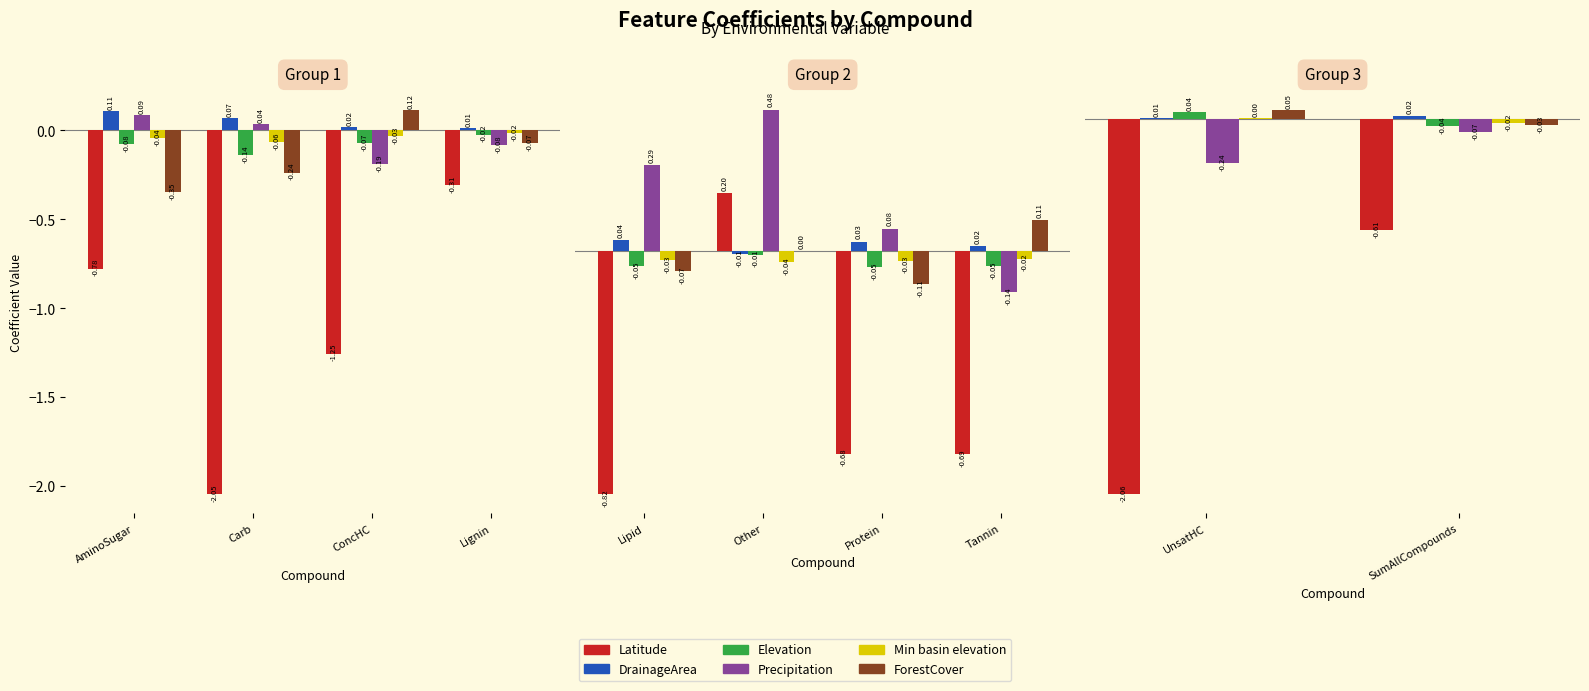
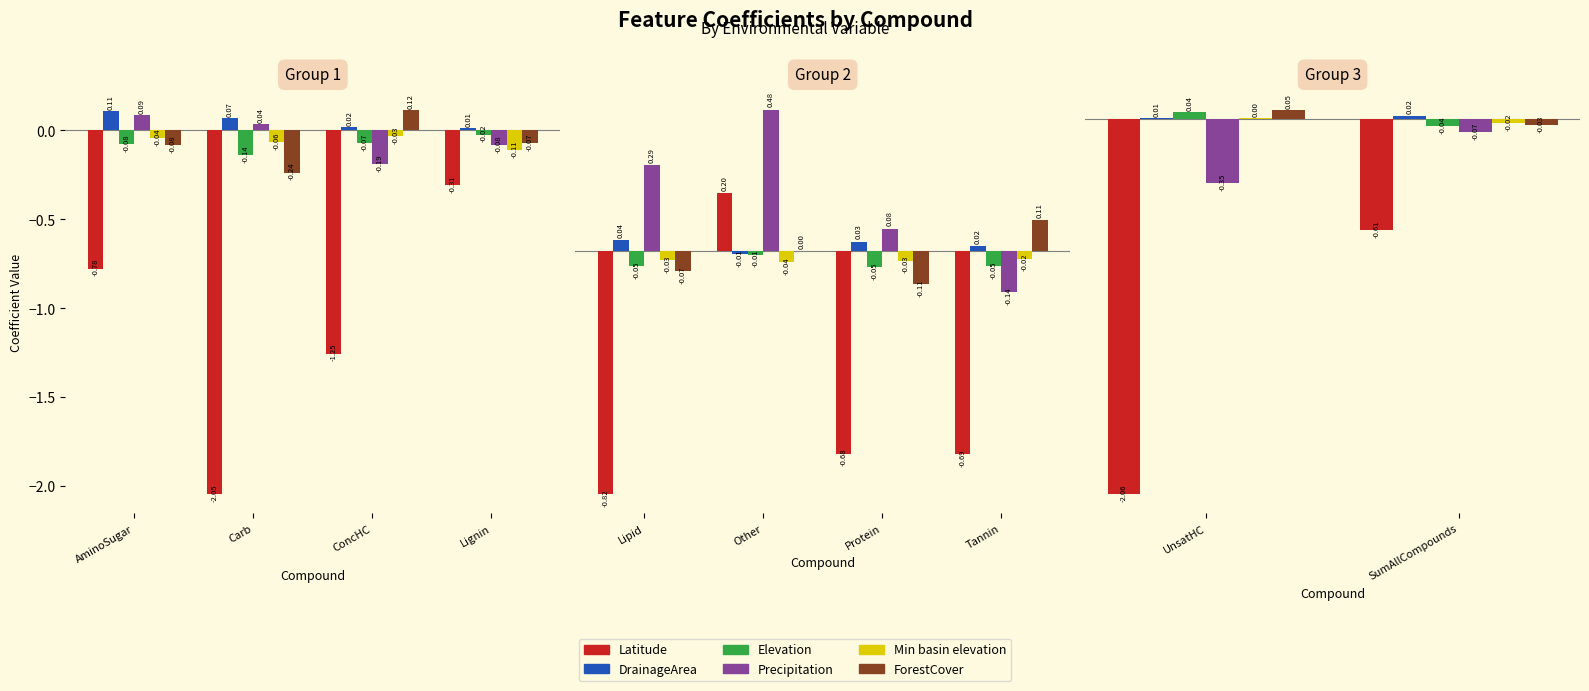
  {
    "Group 1": {
      "Latitude": {
        "AminoSugar": -0.78,
        "Carb": -2.05,
        "ConcHC": -1.25,
        "Lignin": -0.31
      },
      "DrainageArea": {
        "AminoSugar": 0.11,
        "Carb": 0.07,
        "ConcHC": 0.02,
        "Lignin": 0.01
      },
      "Elevation": {
        "AminoSugar": -0.08,
        "Carb": -0.14,
        "ConcHC": -0.07,
        "Lignin": -0.02
      },
      "Precipitation": {
        "AminoSugar": 0.09,
        "Carb": 0.04,
        "ConcHC": -0.19,
        "Lignin": -0.08
      },
      "Min basin elevation": {
        "AminoSugar": -0.04,
        "Carb": -0.06,
        "ConcHC": -0.03,
-       "Lignin": -0.02
+       "Lignin": -0.11
      },
      "ForestCover": {
-       "AminoSugar": -0.35,
+       "AminoSugar": -0.08,
        "Carb": -0.24,
        "ConcHC": 0.12,
        "Lignin": -0.07
      }
    },
    "Group 2": {
      "Latitude": {
        "Lipid": -0.82,
        "Other": 0.20,
        "Protein": -0.68,
        "Tannin": -0.69
      },
      "DrainageArea": {
        "Lipid": 0.04,
        "Other": -0.01,
        "Protein": 0.03,
        "Tannin": 0.02
      },
      "Elevation": {
        "Lipid": -0.05,
        "Other": -0.01,
        "Protein": -0.05,
        "Tannin": -0.05
      },
      "Precipitation": {
        "Lipid": 0.29,
        "Other": 0.48,
        "Protein": 0.08,
        "Tannin": -0.14
      },
      "Min basin elevation": {
        "Lipid": -0.03,
        "Other": -0.04,
        "Protein": -0.03,
        "Tannin": -0.02
      },
      "ForestCover": {
        "Lipid": -0.07,
        "Other": 0.00,
        "Protein": -0.11,
        "Tannin": 0.11
      }
    },
    "Group 3": {
      "Latitude": {
        "UnsatHC": -2.06,
        "SumAllCompounds": -0.61
      },
      "DrainageArea": {
        "UnsatHC": 0.01,
        "SumAllCompounds": 0.02
      },
      "Elevation": {
        "UnsatHC": 0.04,
        "SumAllCompounds": -0.04
      },
      "Precipitation": {
-       "UnsatHC": -0.24,
+       "UnsatHC": -0.35,
        "SumAllCompounds": -0.07
      },
      "Min basin elevation": {
        "UnsatHC": 0.00,
        "SumAllCompounds": -0.02
      },
      "ForestCover": {
        "UnsatHC": 0.05,
        "SumAllCompounds": -0.03
      }
    }
  }
